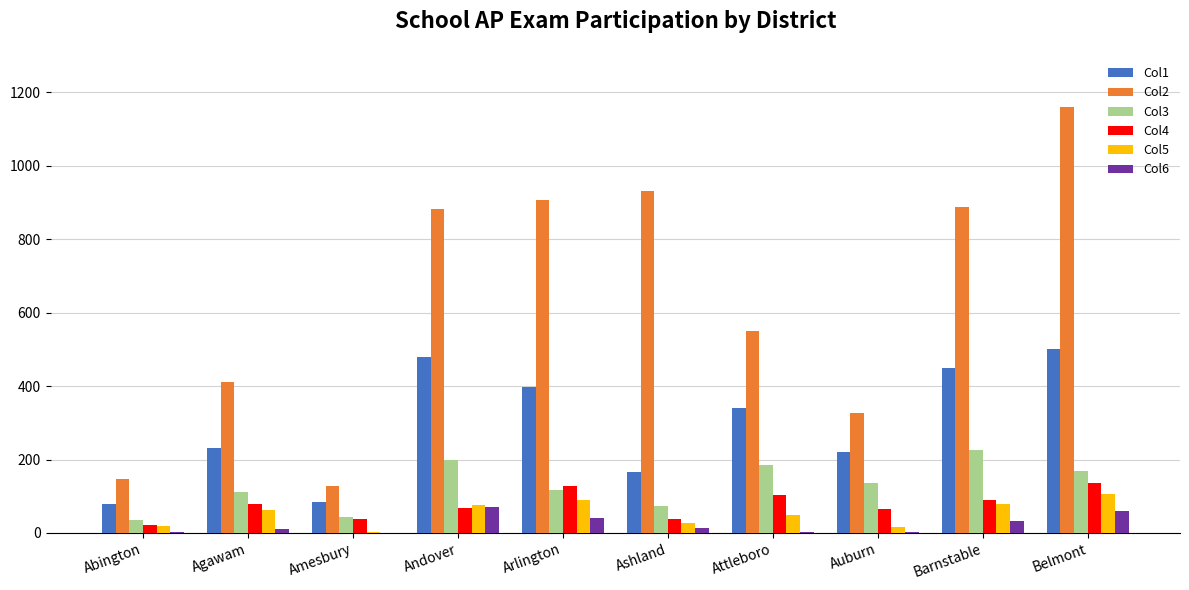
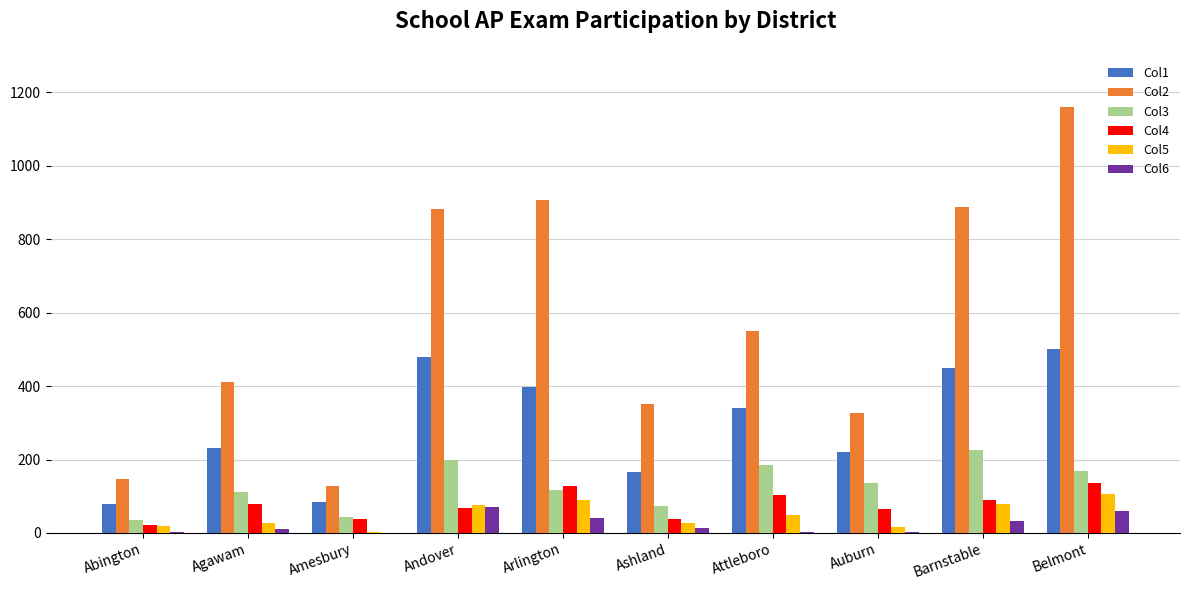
  {
    "Col1": {
      "Abington": 80,
      "Agawam": 230,
      "Amesbury": 80,
      "Andover": 480,
      "Arlington": 400,
      "Ashland": 170,
      "Attleboro": 340,
      "Auburn": 220,
      "Barnstable": 450,
      "Belmont": 500
    },
    "Col2": {
      "Abington": 150,
      "Agawam": 410,
      "Amesbury": 130,
      "Andover": 880,
      "Arlington": 910,
-     "Ashland": 930,
+     "Ashland": 350,
      "Attleboro": 550,
      "Auburn": 330,
      "Barnstable": 890,
      "Belmont": 1160
    },
    "Col3": {
      "Abington": 40,
      "Agawam": 110,
      "Amesbury": 40,
      "Andover": 200,
      "Arlington": 120,
      "Ashland": 70,
      "Attleboro": 190,
      "Auburn": 140,
      "Barnstable": 230,
      "Belmont": 170
    },
    "Col4": {
      "Abington": 20,
      "Agawam": 80,
      "Amesbury": 40,
      "Andover": 70,
      "Arlington": 130,
      "Ashland": 40,
      "Attleboro": 100,
      "Auburn": 70,
      "Barnstable": 90,
      "Belmont": 140
    },
    "Col5": {
      "Abington": 20,
-     "Agawam": 60,
+     "Agawam": 30,
      "Andover": 80,
      "Arlington": 90,
      "Ashland": 30,
      "Attleboro": 50,
      "Auburn": 20,
      "Barnstable": 80,
      "Belmont": 110
    },
    "Col6": {
      "Agawam": 10,
      "Amesbury": 0,
      "Andover": 70,
      "Arlington": 40,
      "Ashland": 10,
      "Barnstable": 30,
      "Belmont": 60
    }
  }
